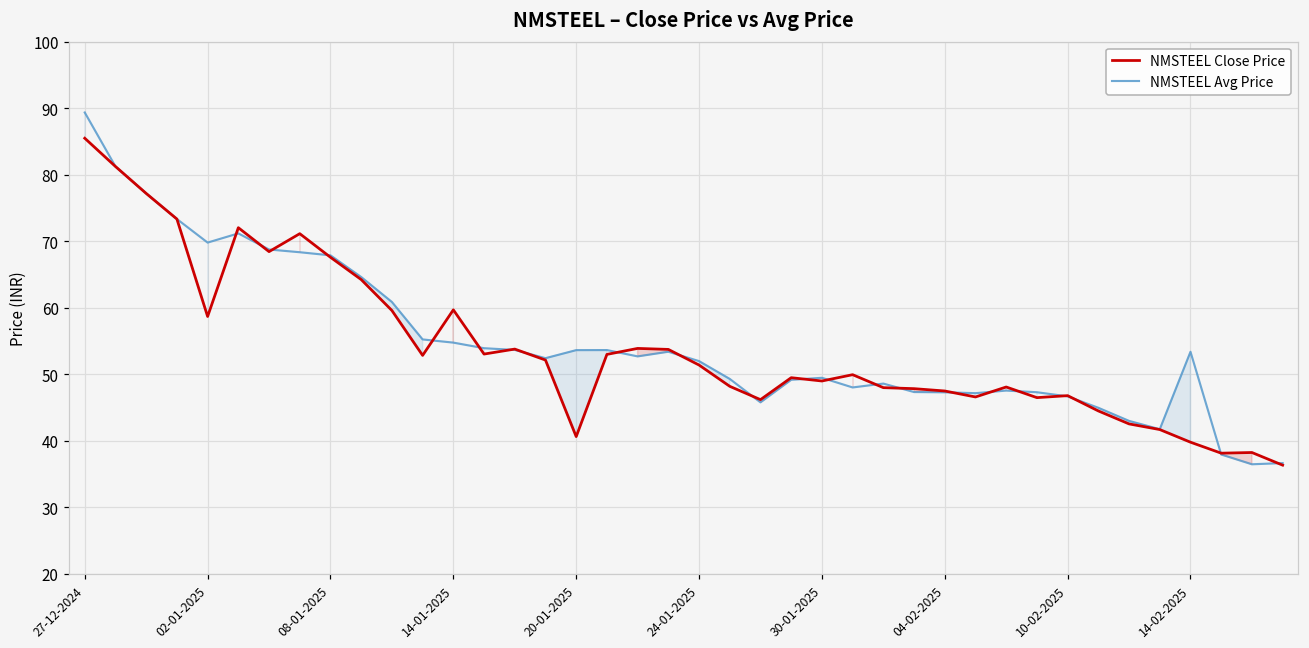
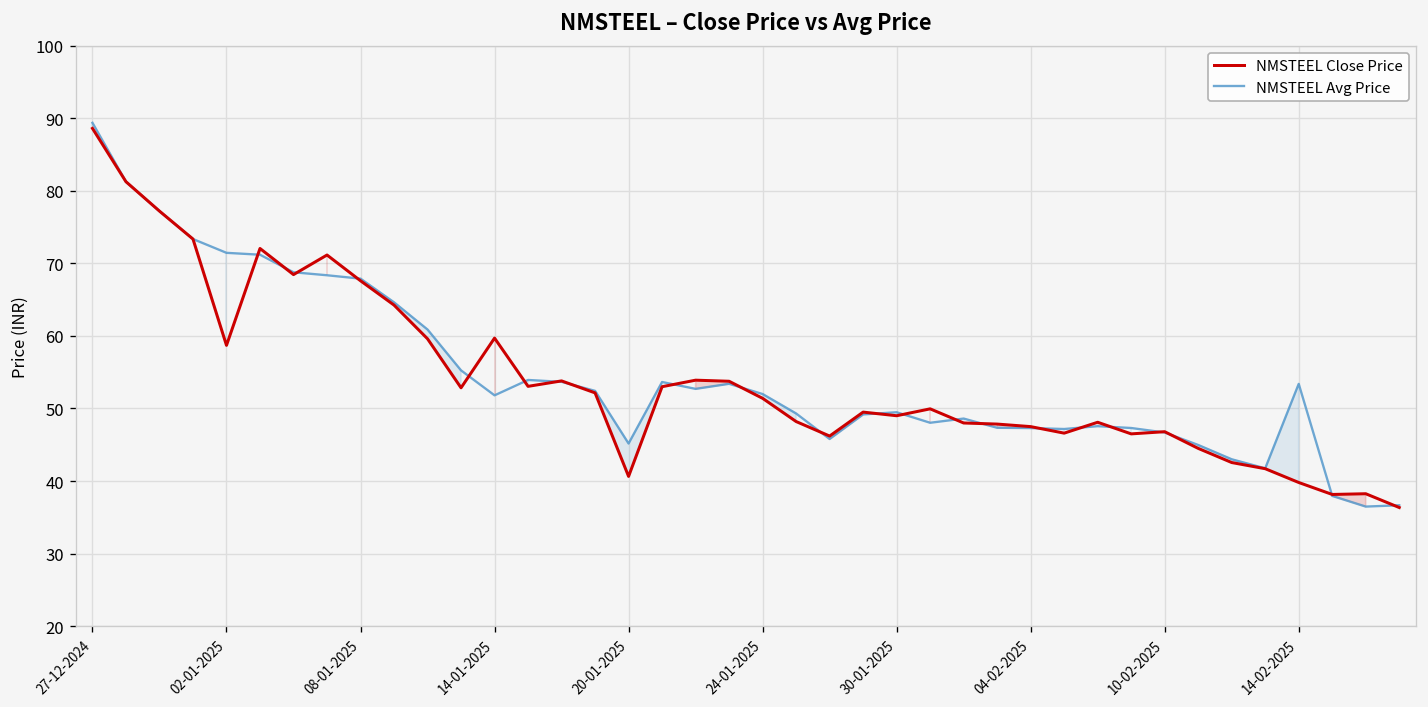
  {
    "NMSTEEL Close Price": {
-     "27-12-2024": 86,
+     "27-12-2024": 89,
      "02-01-2025": 59,
      "14-01-2025": 60,
      "20-01-2025": 41,
      "24-01-2025": 51,
      "30-01-2025": 49,
      "14-02-2025": 40
    },
    "NMSTEEL Avg Price": {
      "27-12-2024": 89,
-     "02-01-2025": 70,
-     "14-01-2025": 55,
-     "20-01-2025": 54,
+     "02-01-2025": 71,
+     "14-01-2025": 52,
+     "20-01-2025": 45,
      "24-01-2025": 52,
      "30-01-2025": 49,
      "14-02-2025": 53
    }
  }
